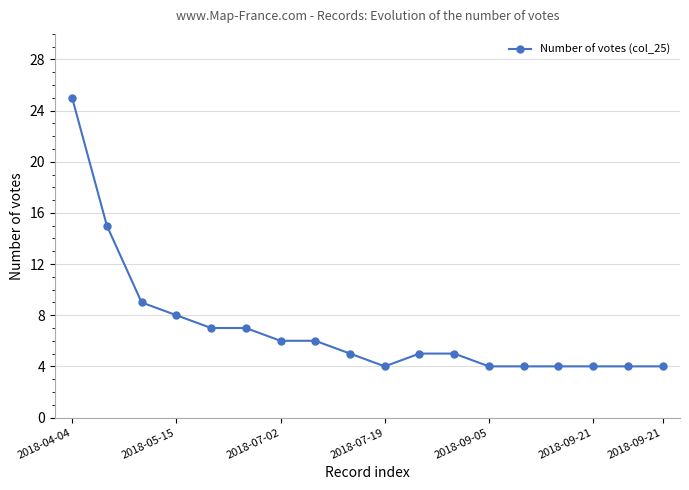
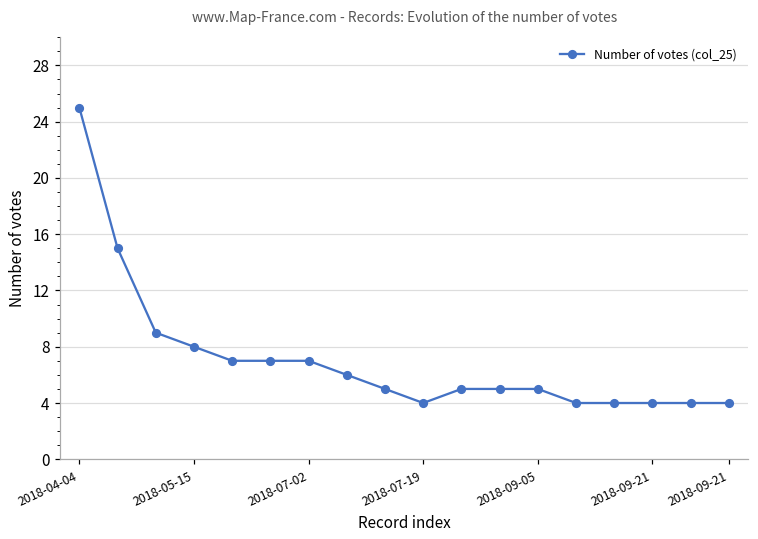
  {
    "2018-04-04": 25,
    "2018-05-15": 8,
-   "2018-07-02": 6,
+   "2018-07-02": 7,
    "2018-07-19": 4,
-   "2018-09-05": 4
+   "2018-09-05": 5
  }
